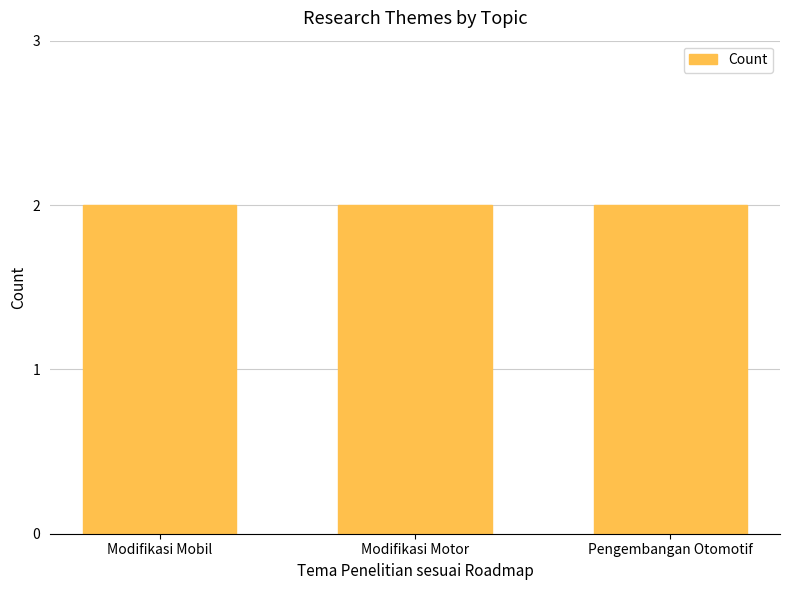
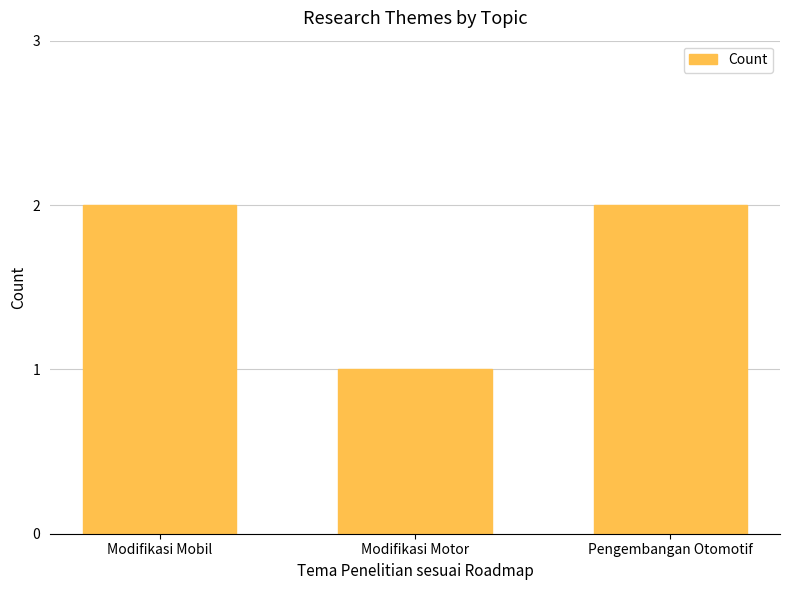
  {
    "Modifikasi Mobil": 2,
-   "Modifikasi Motor": 2,
+   "Modifikasi Motor": 1,
    "Pengembangan Otomotif": 2
  }
